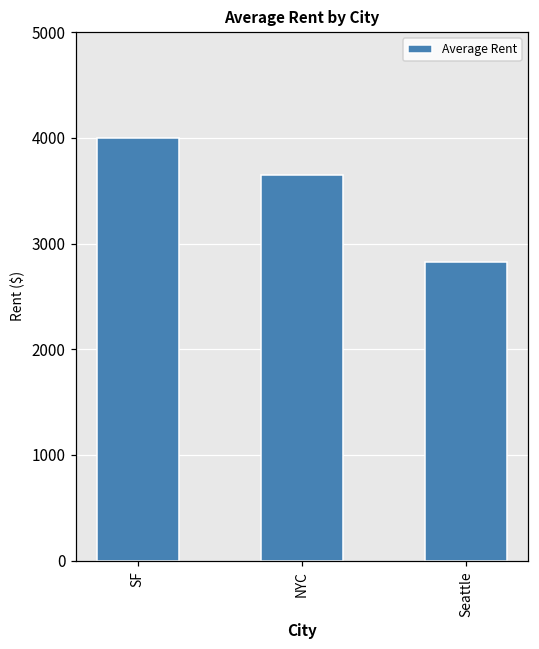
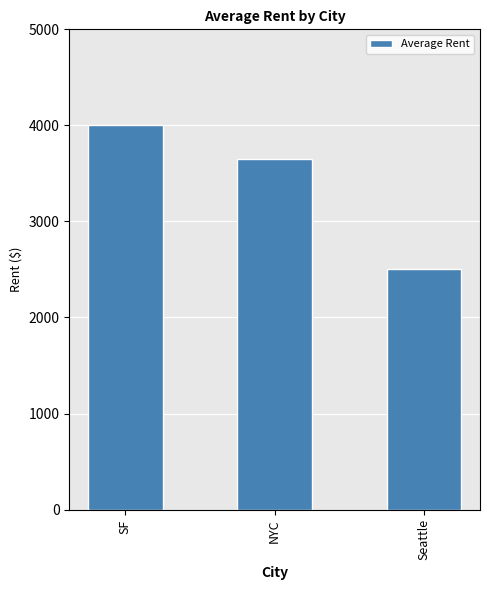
  {
    "SF": 4000,
    "NYC": 3700,
-   "Seattle": 2800
+   "Seattle": 2500
  }
